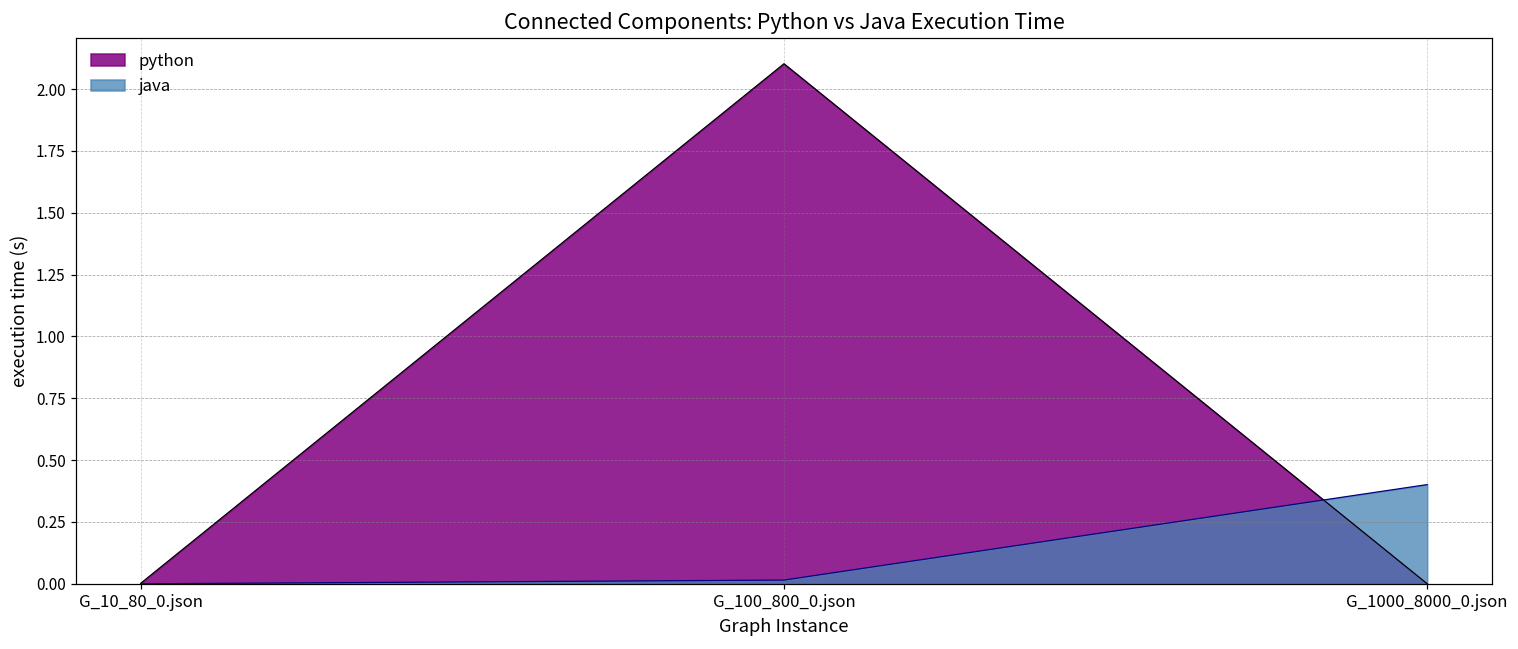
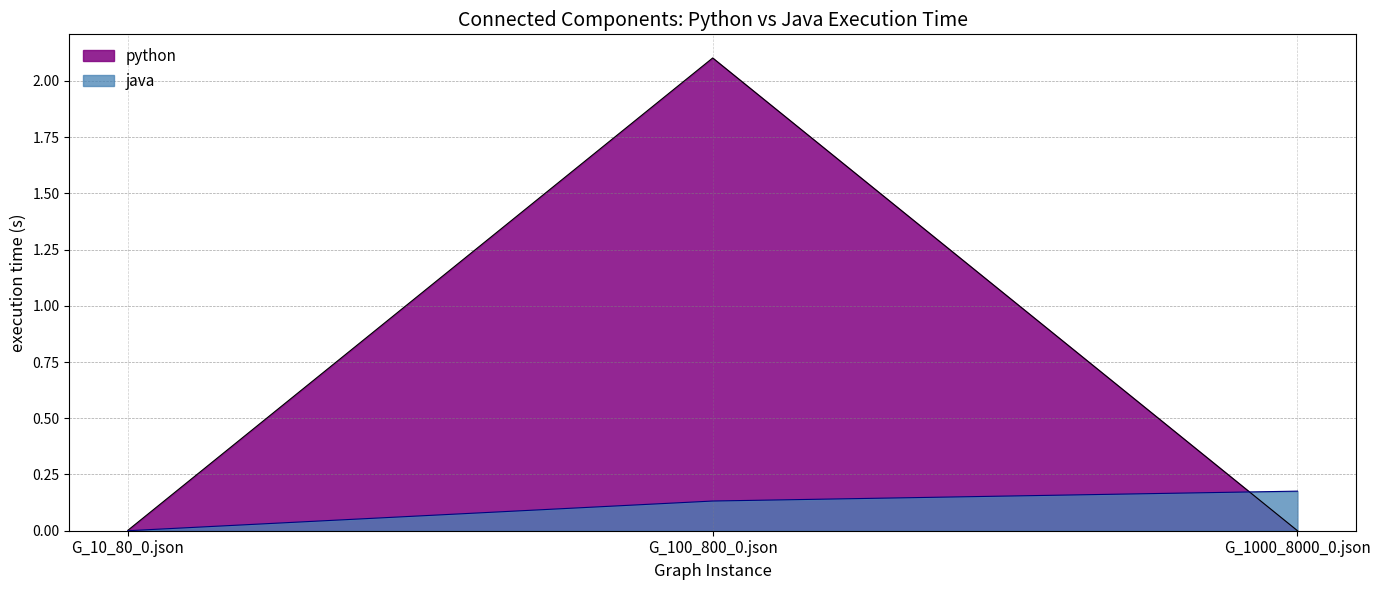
  {
    "python": {
      "G_100_800_0.json": 2.10,
      "G_1000_8000_0.json": 0.00
    },
    "java": {
-     "G_100_800_0.json": 0.02,
-     "G_1000_8000_0.json": 0.40
+     "G_100_800_0.json": 0.13,
+     "G_1000_8000_0.json": 0.18
    }
  }
